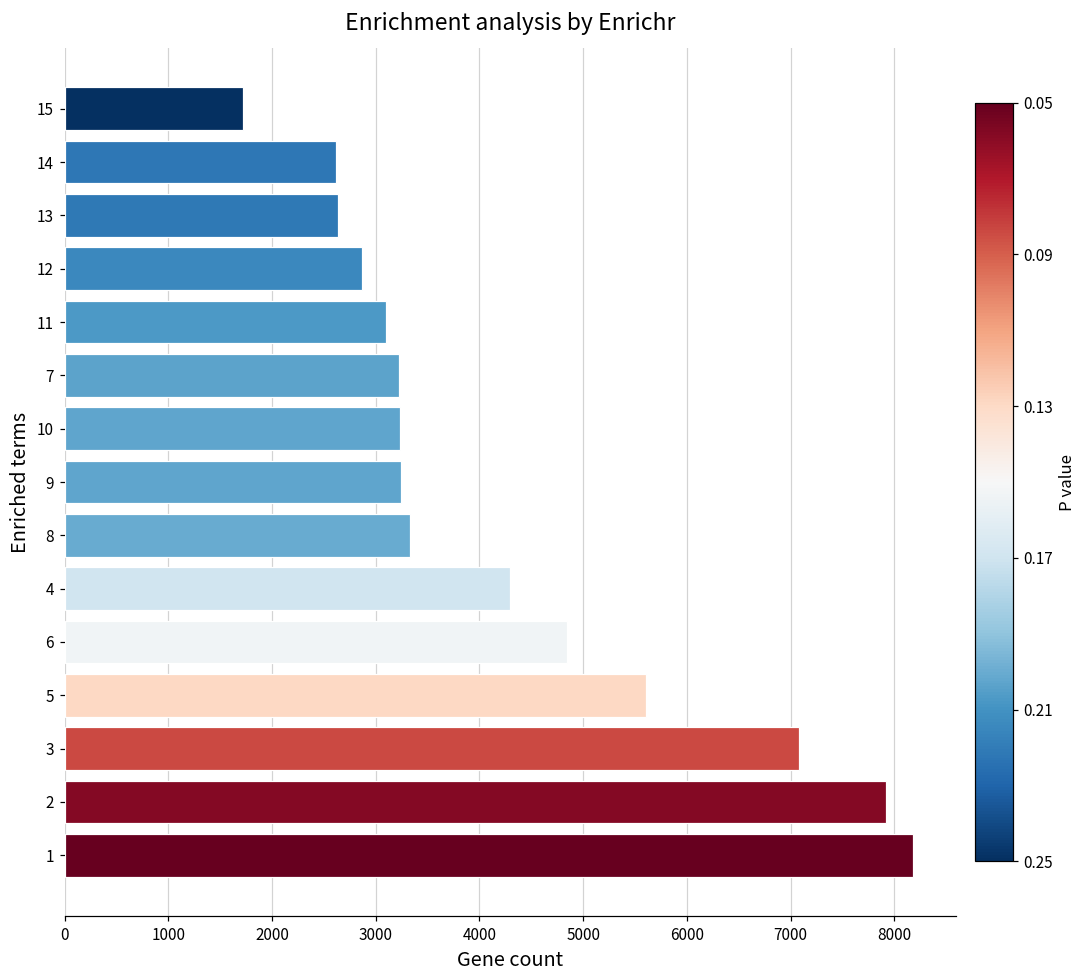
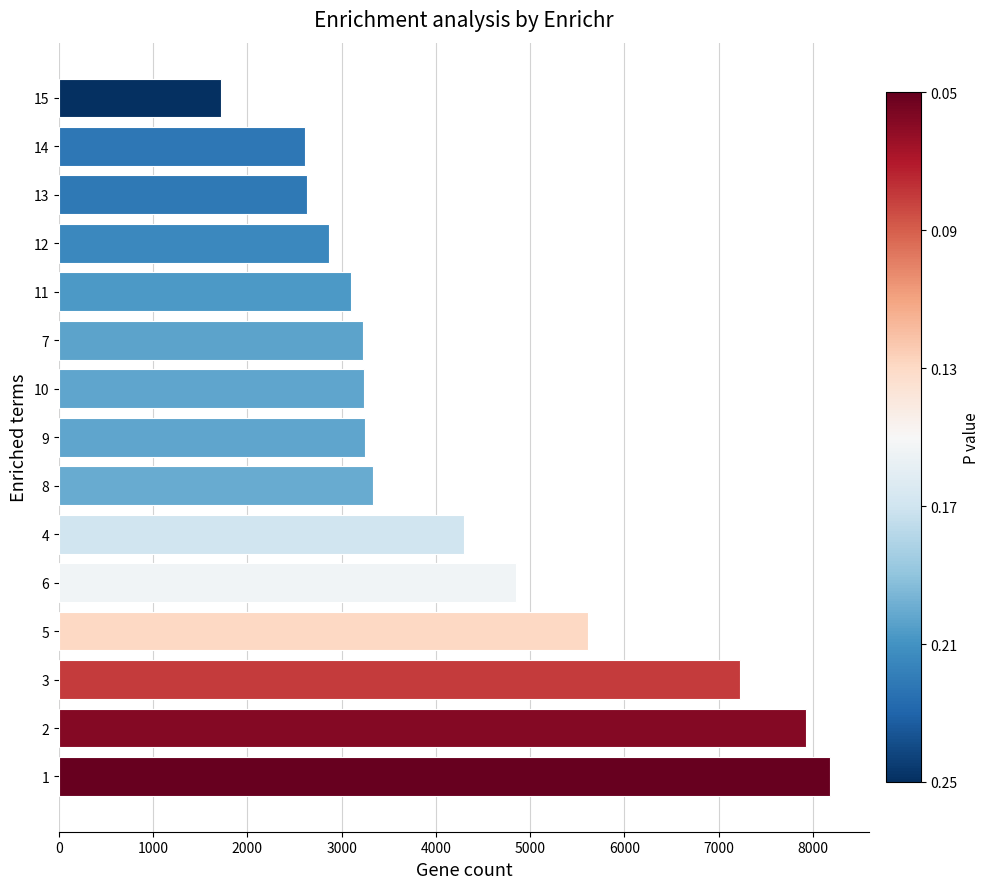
  {
    "15": 1700,
    "14": 2600,
    "13": 2600,
    "12": 2900,
    "11": 3100,
    "7": 3200,
    "10": 3200,
    "9": 3200,
    "8": 3300,
    "4": 4300,
    "6": 4800,
    "5": 5600,
-   "3": 7100,
+   "3": 7200,
    "2": 7900,
    "1": 8200
  }
